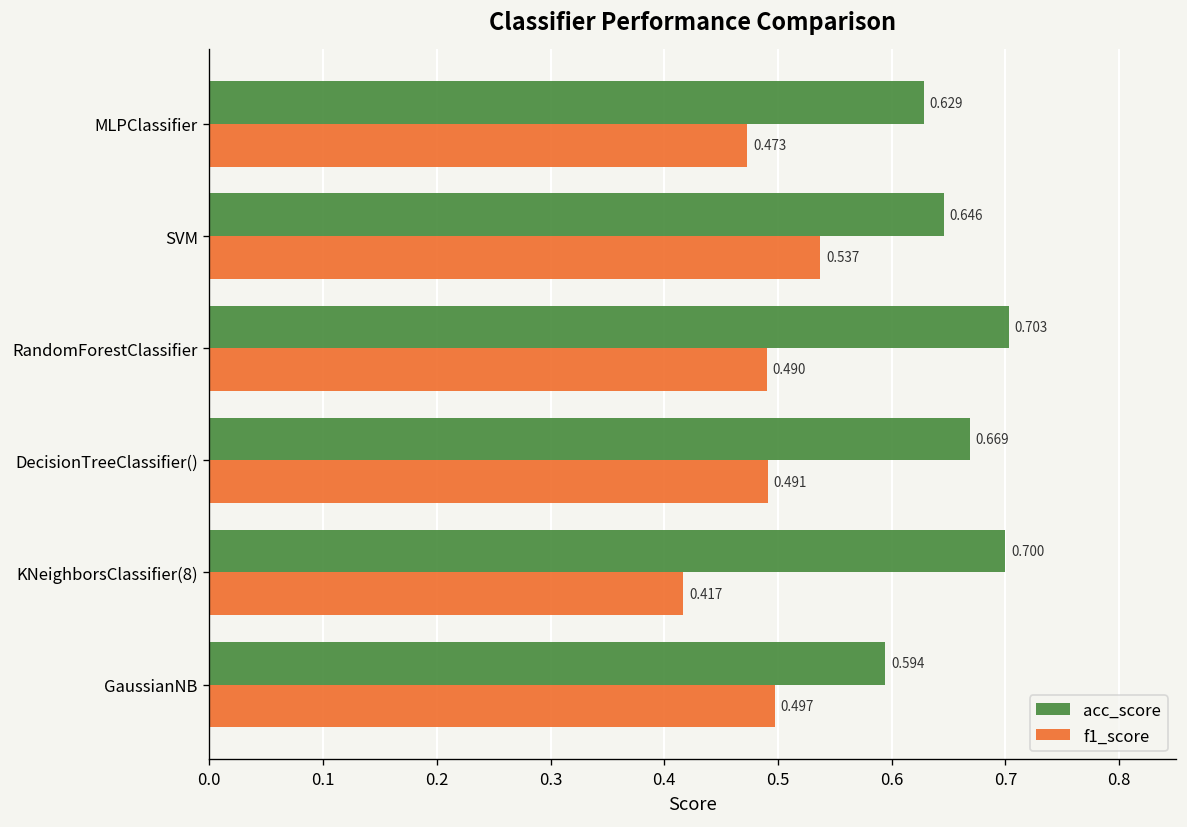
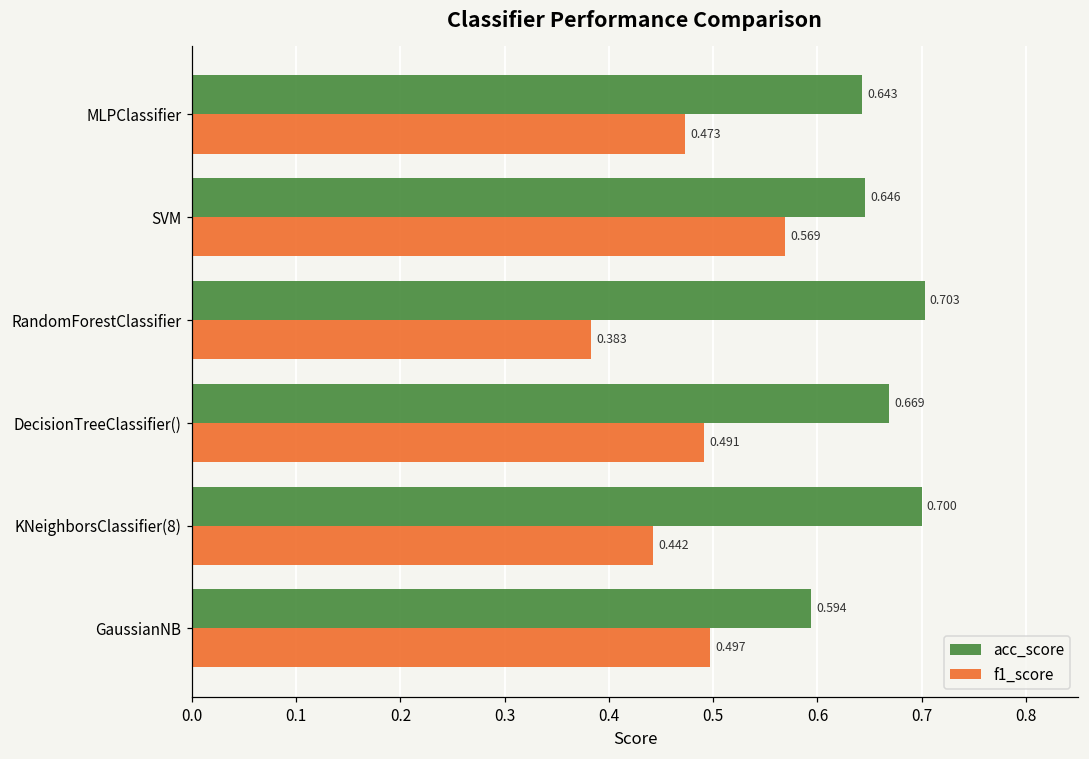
  {
    "acc_score": {
-     "MLPClassifier": 0.629,
+     "MLPClassifier": 0.643,
      "SVM": 0.646,
      "RandomForestClassifier": 0.703,
      "DecisionTreeClassifier()": 0.669,
      "KNeighborsClassifier(8)": 0.700,
      "GaussianNB": 0.594
    },
    "f1_score": {
      "MLPClassifier": 0.473,
-     "SVM": 0.537,
-     "RandomForestClassifier": 0.490,
+     "SVM": 0.569,
+     "RandomForestClassifier": 0.383,
      "DecisionTreeClassifier()": 0.491,
-     "KNeighborsClassifier(8)": 0.417,
+     "KNeighborsClassifier(8)": 0.442,
      "GaussianNB": 0.497
    }
  }
